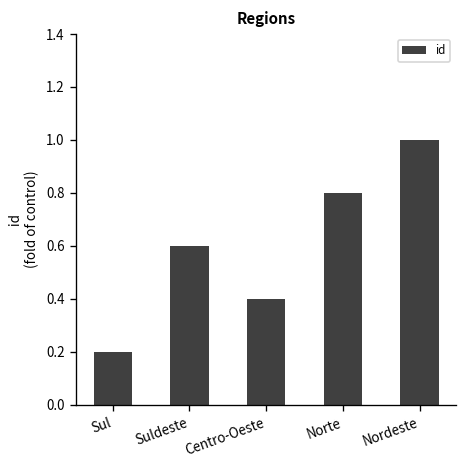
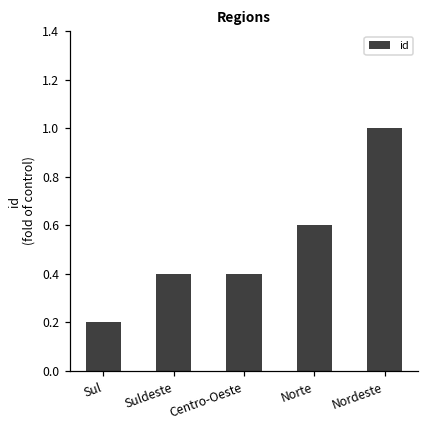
  {
    "Sul": 0.20,
-   "Suldeste": 0.60,
+   "Suldeste": 0.40,
    "Centro-Oeste": 0.40,
-   "Norte": 0.80,
+   "Norte": 0.60,
    "Nordeste": 1.00
  }
